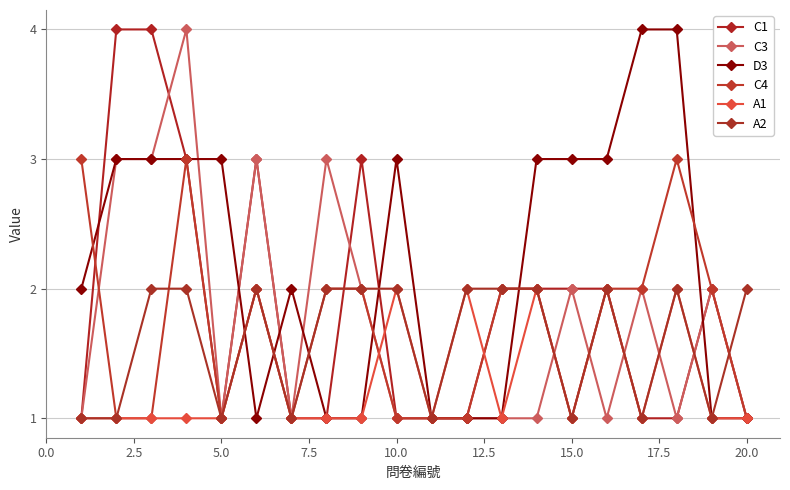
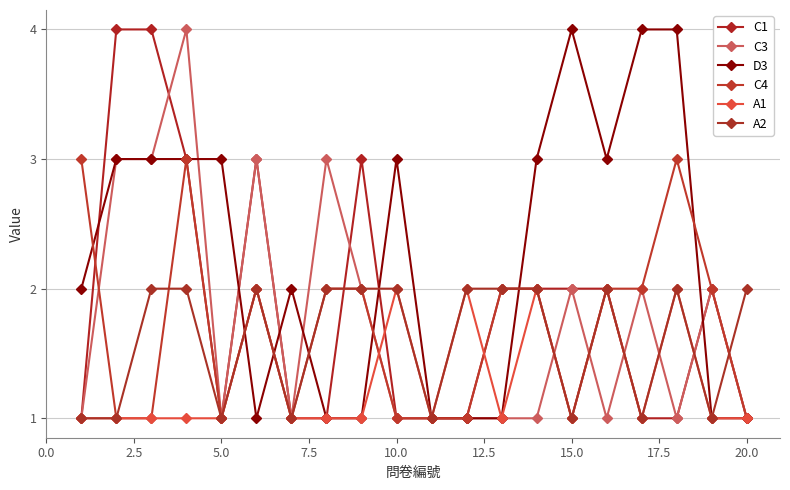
  {
    "D3": {
      "5.0": 3,
      "10.0": 3,
-     "15.0": 3
+     "15.0": 4
    }
  }
